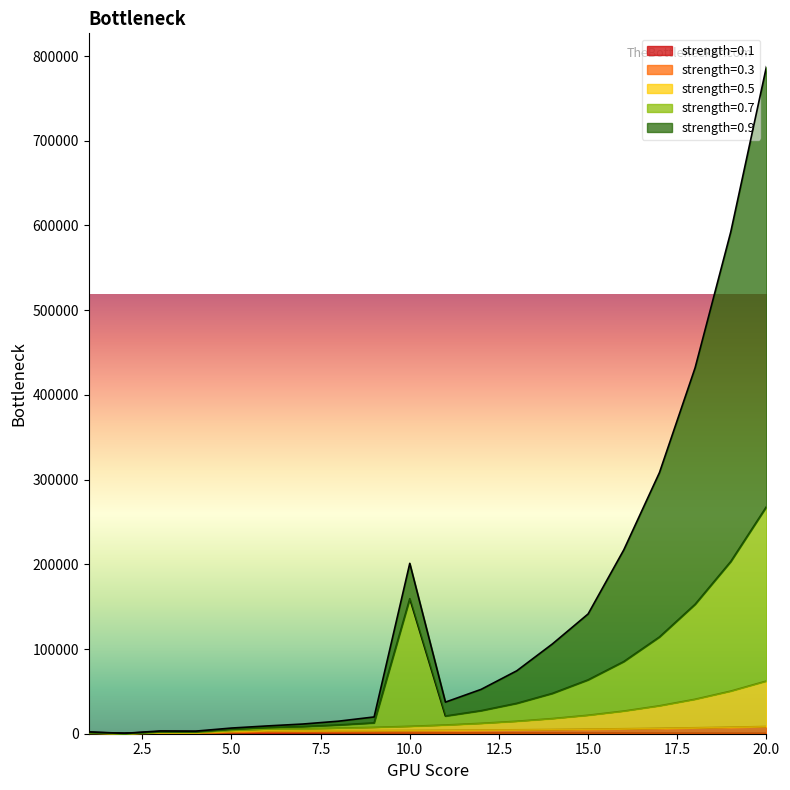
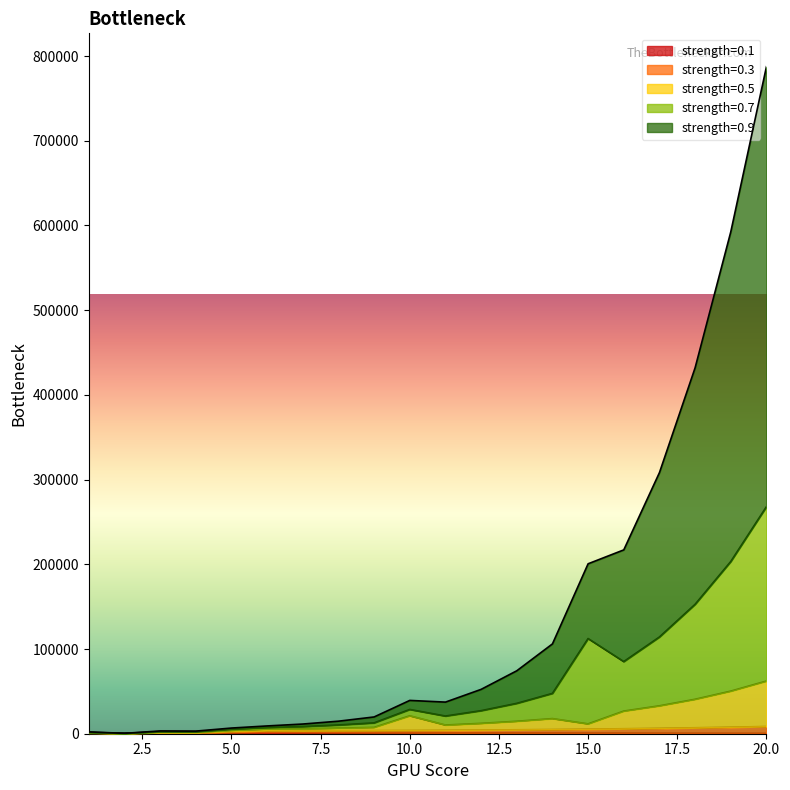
  {
    "strength=0.1": {
      "15.0": 0,
      "20.0": 0
    },
    "strength=0.3": {
      "15.0": 0,
      "20.0": 10000
    },
    "strength=0.5": {
-     "10.0": 0,
-     "15.0": 20000,
+     "10.0": 20000,
+     "15.0": 10000,
      "20.0": 50000
    },
    "strength=0.7": {
-     "10.0": 150000,
-     "15.0": 40000,
+     "10.0": 10000,
+     "15.0": 100000,
      "20.0": 210000
    },
    "strength=0.9": {
-     "10.0": 40000,
-     "15.0": 80000,
+     "10.0": 10000,
+     "15.0": 90000,
      "20.0": 520000
    }
  }
